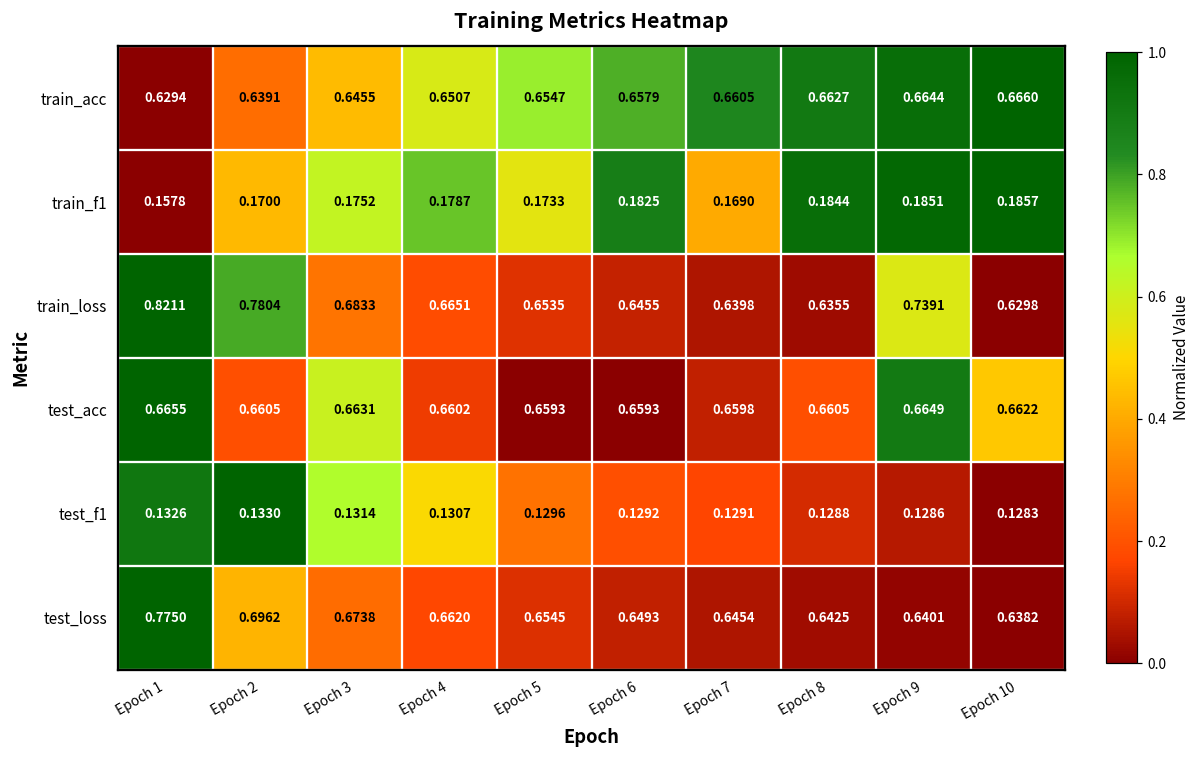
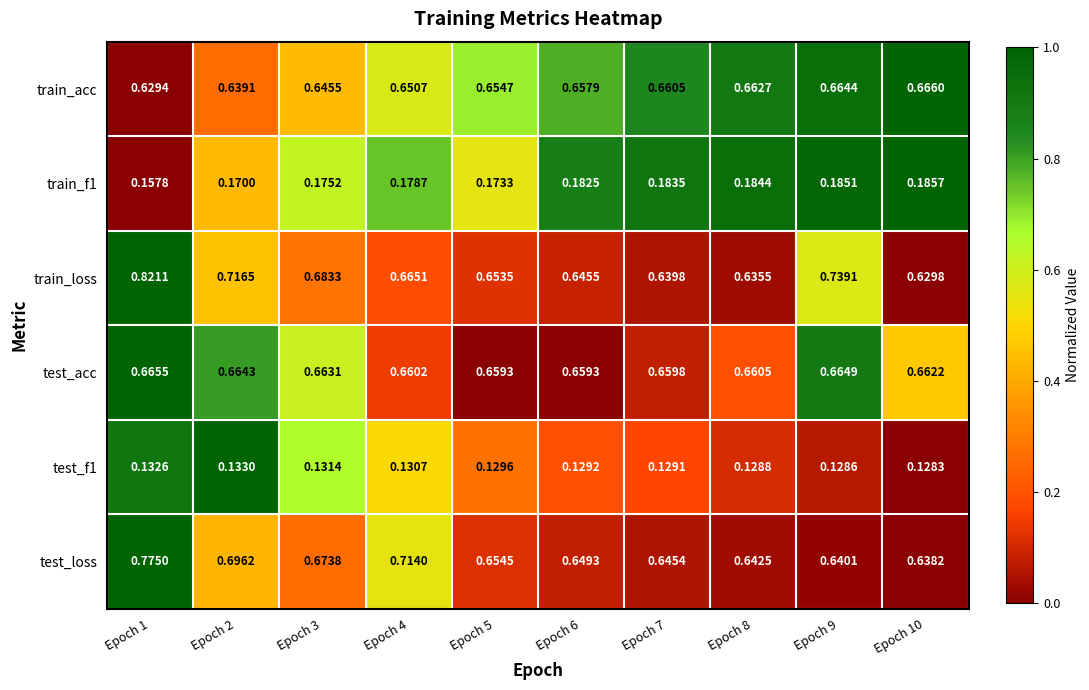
  {
    "train_acc": {
      "Epoch 1": 0.6294,
      "Epoch 2": 0.6391,
      "Epoch 3": 0.6455,
      "Epoch 4": 0.6507,
      "Epoch 5": 0.6547,
      "Epoch 6": 0.6579,
      "Epoch 7": 0.6605,
      "Epoch 8": 0.6627,
      "Epoch 9": 0.6644,
      "Epoch 10": 0.6660
    },
    "train_f1": {
      "Epoch 1": 0.1578,
      "Epoch 2": 0.1700,
      "Epoch 3": 0.1752,
      "Epoch 4": 0.1787,
      "Epoch 5": 0.1733,
      "Epoch 6": 0.1825,
-     "Epoch 7": 0.1690,
+     "Epoch 7": 0.1835,
      "Epoch 8": 0.1844,
      "Epoch 9": 0.1851,
      "Epoch 10": 0.1857
    },
    "train_loss": {
      "Epoch 1": 0.8211,
-     "Epoch 2": 0.7804,
+     "Epoch 2": 0.7165,
      "Epoch 3": 0.6833,
      "Epoch 4": 0.6651,
      "Epoch 5": 0.6535,
      "Epoch 6": 0.6455,
      "Epoch 7": 0.6398,
      "Epoch 8": 0.6355,
      "Epoch 9": 0.7391,
      "Epoch 10": 0.6298
    },
    "test_acc": {
      "Epoch 1": 0.6655,
-     "Epoch 2": 0.6605,
+     "Epoch 2": 0.6643,
      "Epoch 3": 0.6631,
      "Epoch 4": 0.6602,
      "Epoch 5": 0.6593,
      "Epoch 6": 0.6593,
      "Epoch 7": 0.6598,
      "Epoch 8": 0.6605,
      "Epoch 9": 0.6649,
      "Epoch 10": 0.6622
    },
    "test_f1": {
      "Epoch 1": 0.1326,
      "Epoch 2": 0.1330,
      "Epoch 3": 0.1314,
      "Epoch 4": 0.1307,
      "Epoch 5": 0.1296,
      "Epoch 6": 0.1292,
      "Epoch 7": 0.1291,
      "Epoch 8": 0.1288,
      "Epoch 9": 0.1286,
      "Epoch 10": 0.1283
    },
    "test_loss": {
      "Epoch 1": 0.7750,
      "Epoch 2": 0.6962,
      "Epoch 3": 0.6738,
-     "Epoch 4": 0.6620,
+     "Epoch 4": 0.7140,
      "Epoch 5": 0.6545,
      "Epoch 6": 0.6493,
      "Epoch 7": 0.6454,
      "Epoch 8": 0.6425,
      "Epoch 9": 0.6401,
      "Epoch 10": 0.6382
    }
  }
